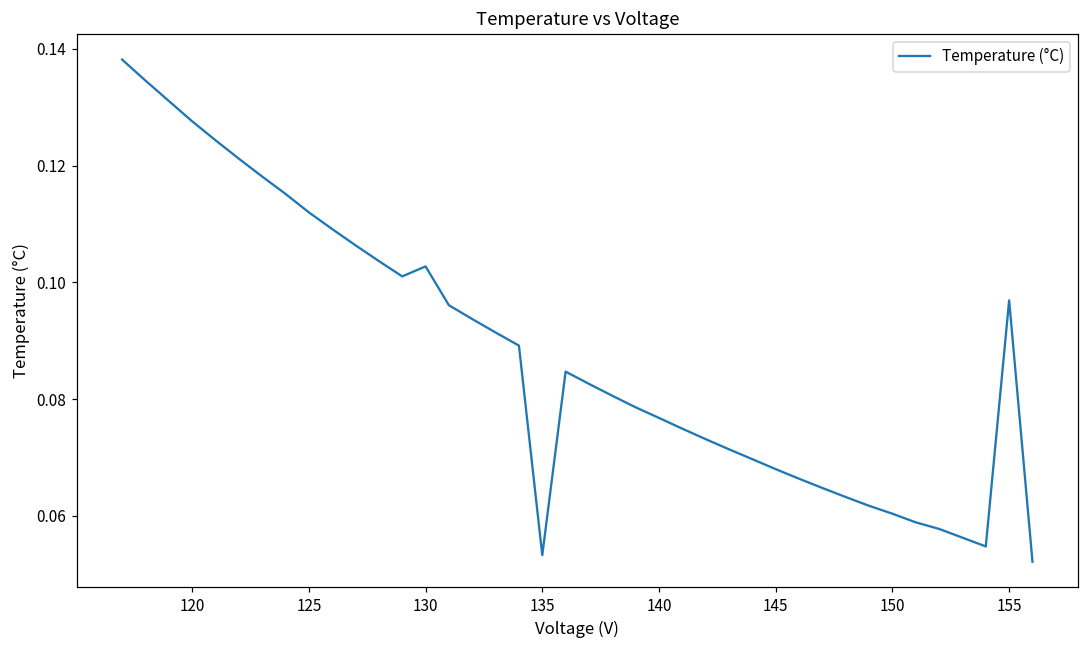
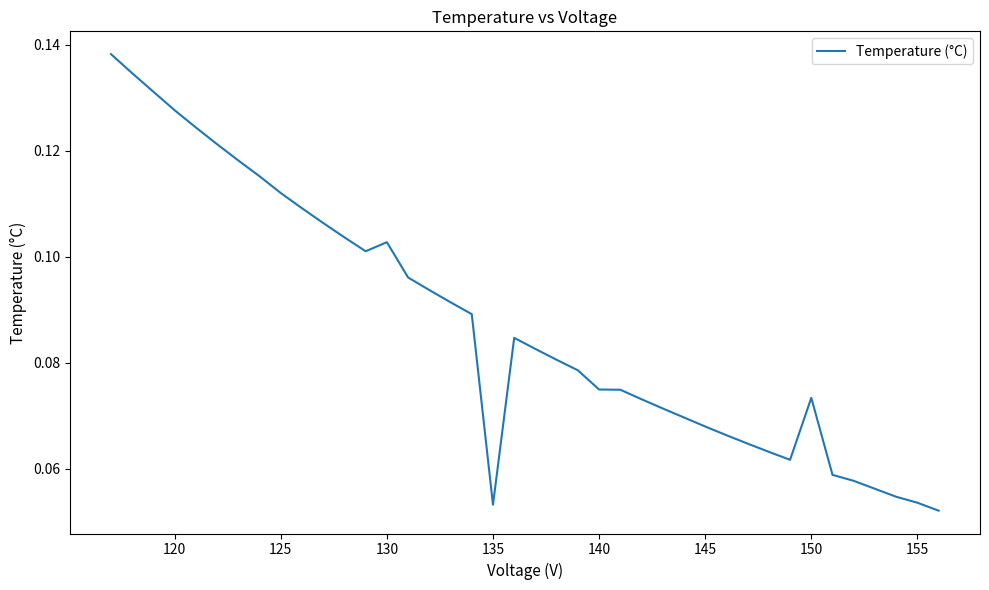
  {
    "120": 0.128,
    "125": 0.112,
    "130": 0.103,
    "135": 0.053,
-   "140": 0.077,
+   "140": 0.075,
    "145": 0.068,
-   "150": 0.060,
-   "155": 0.097
+   "150": 0.073,
+   "155": 0.054
  }
